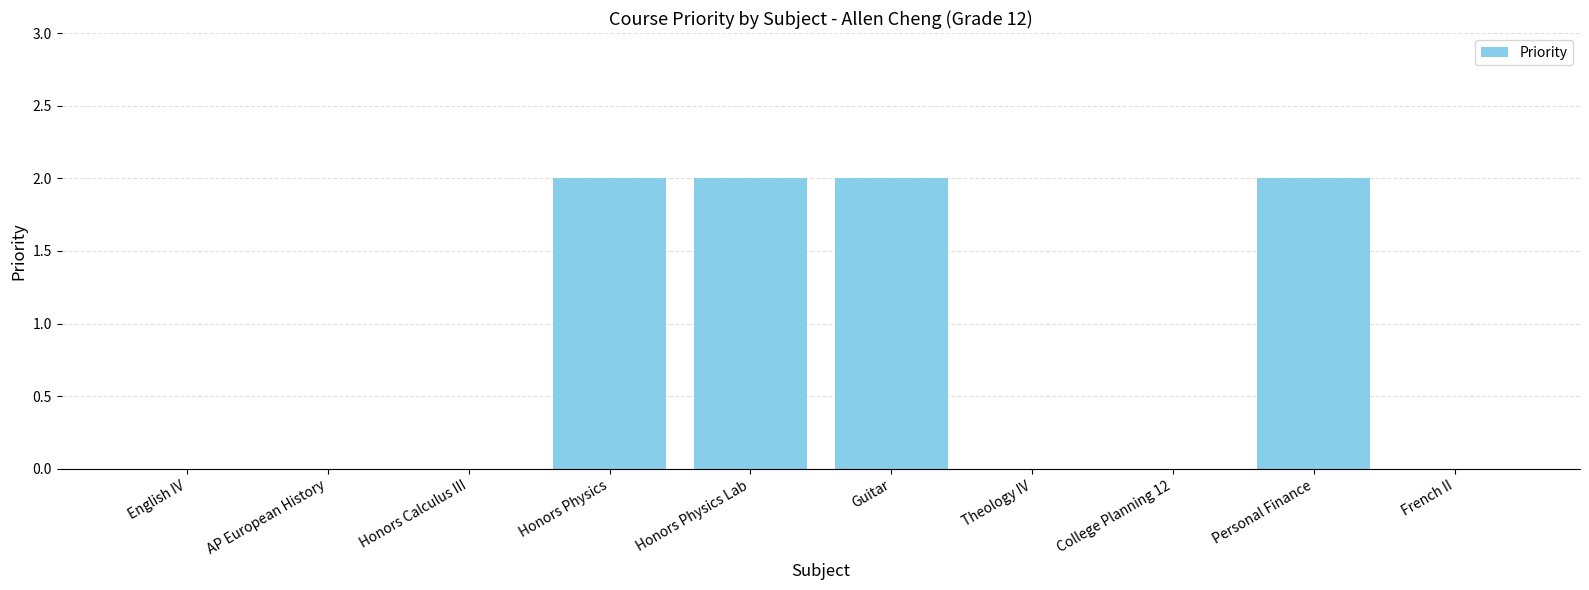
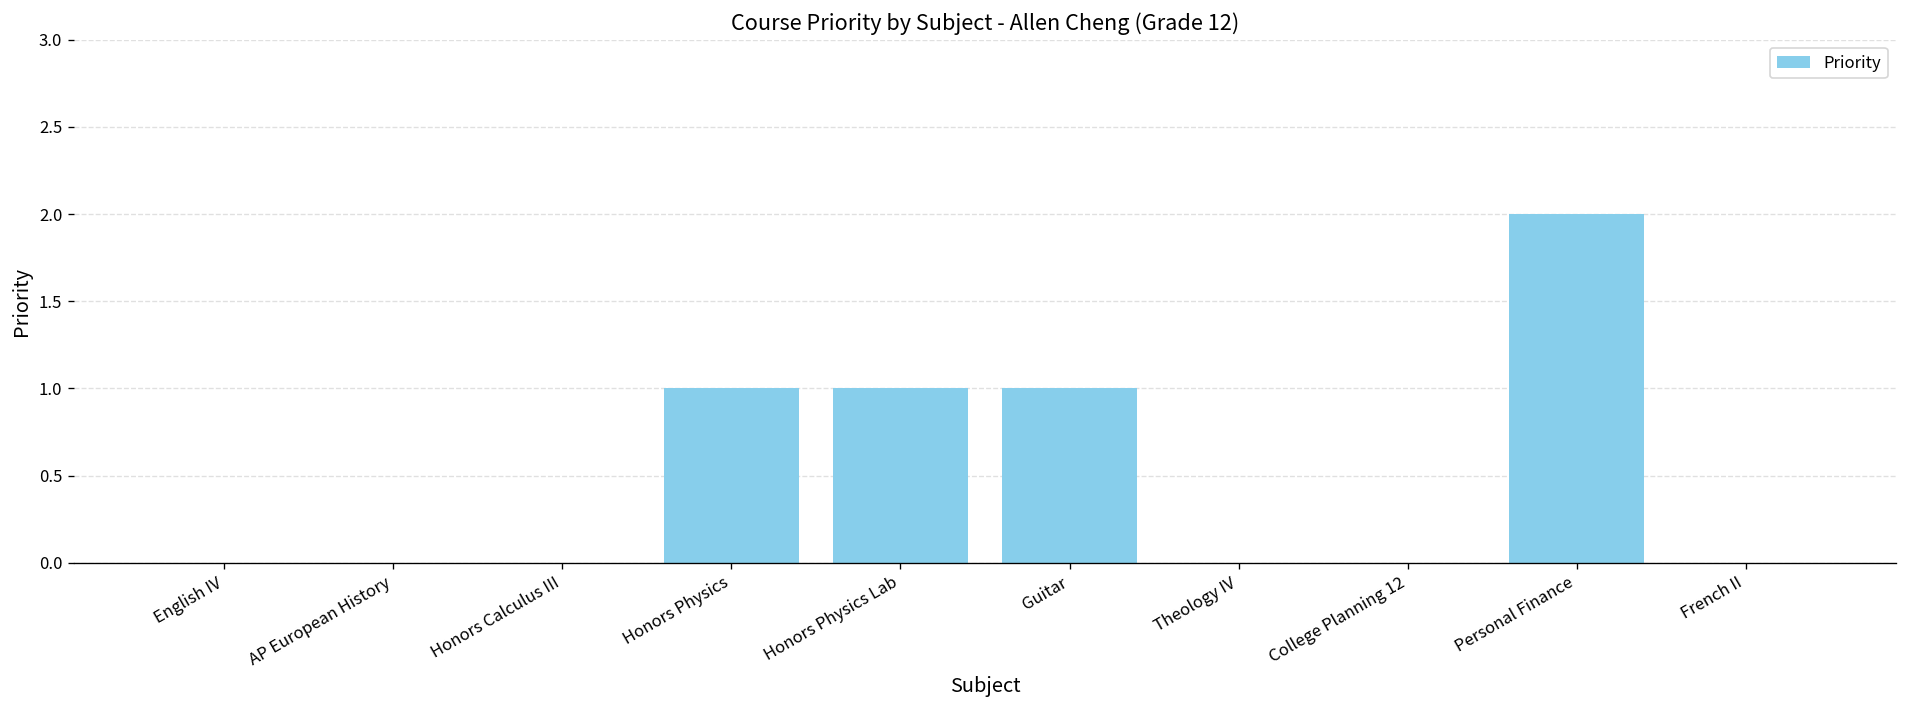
  {
    "English IV": 0,
    "AP European History": 0,
    "Honors Calculus III": 0,
-   "Honors Physics": 2,
-   "Honors Physics Lab": 2,
-   "Guitar": 2,
+   "Honors Physics": 1,
+   "Honors Physics Lab": 1,
+   "Guitar": 1,
    "Theology IV": 0,
    "College Planning 12": 0,
    "Personal Finance": 2,
    "French II": 0
  }
